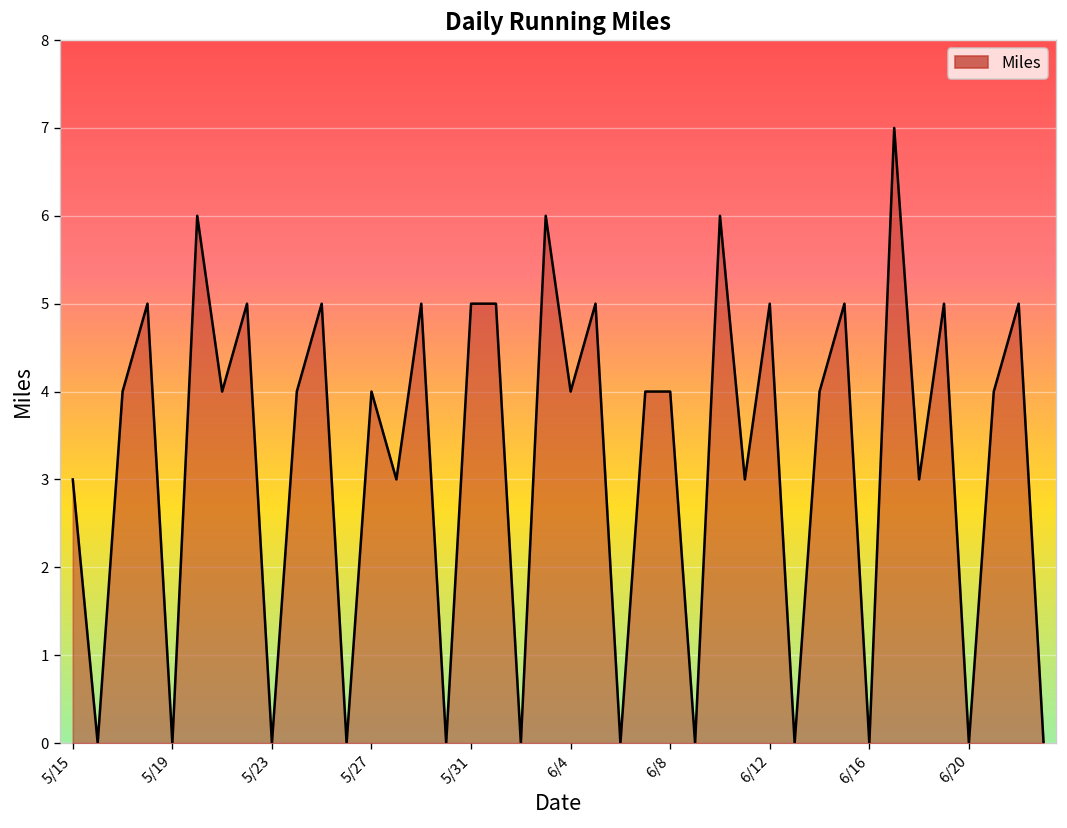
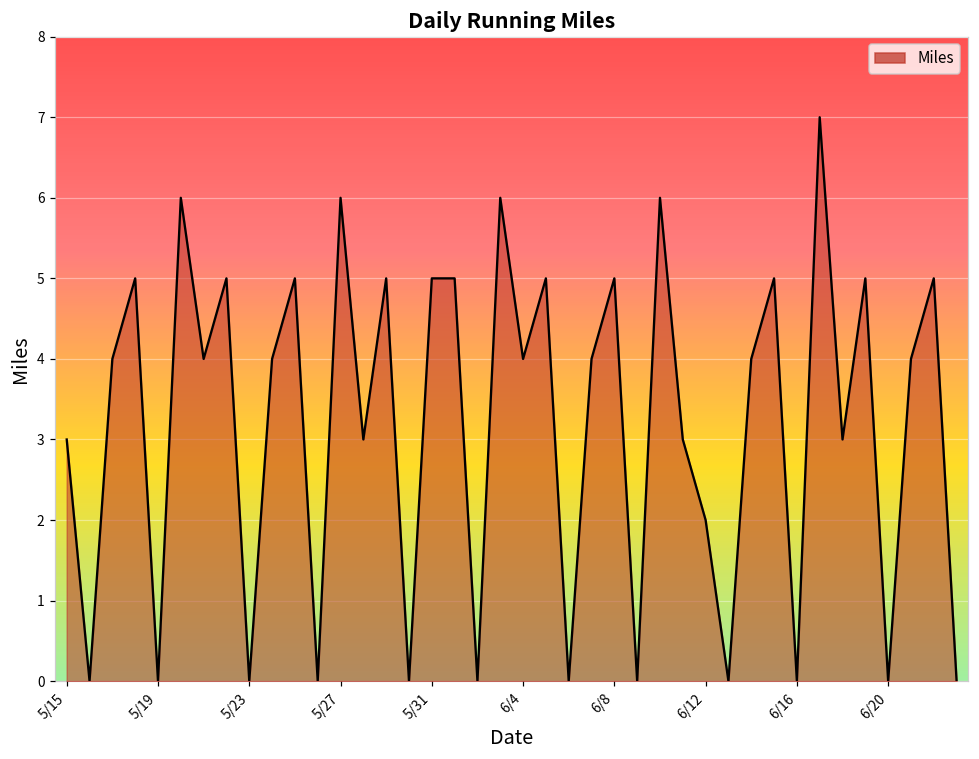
  {
    "5/15": 3,
    "5/19": 0,
    "5/23": 0,
-   "5/27": 4,
+   "5/27": 6,
    "5/31": 5,
    "6/4": 4,
-   "6/8": 4,
-   "6/12": 5,
+   "6/8": 5,
+   "6/12": 2,
    "6/16": 0,
    "6/20": 0
  }
